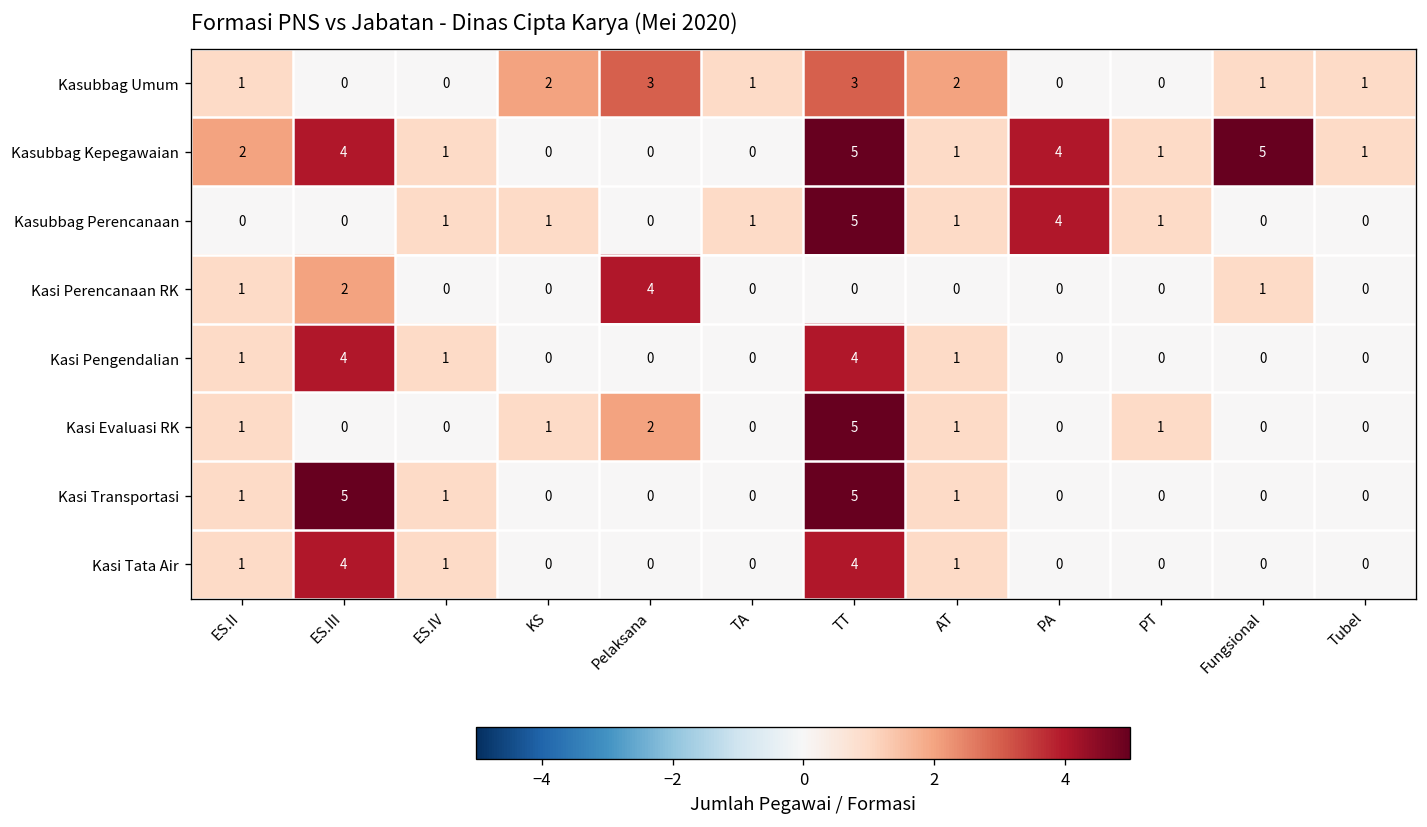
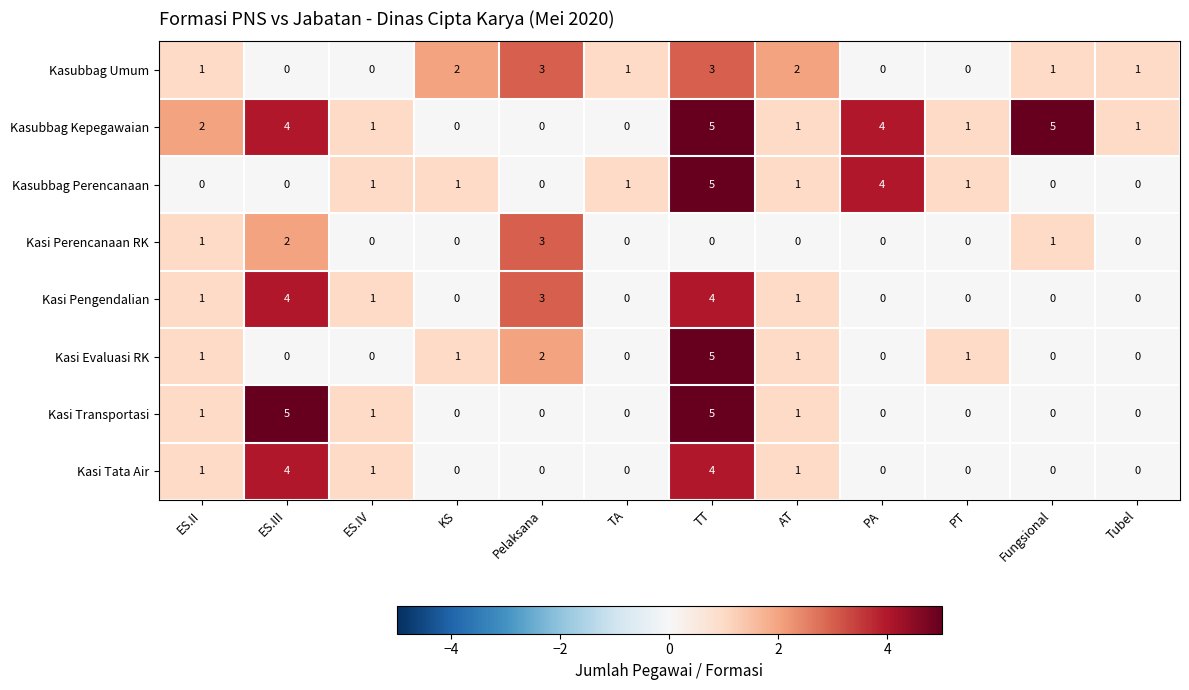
  {
    "Kasubbag Umum": {
      "ES.II": 1,
      "ES.III": 0,
      "ES.IV": 0,
      "KS": 2,
      "Pelaksana": 3,
      "TA": 1,
      "TT": 3,
      "AT": 2,
      "PA": 0,
      "PT": 0,
      "Fungsional": 1,
      "Tubel": 1
    },
    "Kasubbag Kepegawaian": {
      "ES.II": 2,
      "ES.III": 4,
      "ES.IV": 1,
      "KS": 0,
      "Pelaksana": 0,
      "TA": 0,
      "TT": 5,
      "AT": 1,
      "PA": 4,
      "PT": 1,
      "Fungsional": 5,
      "Tubel": 1
    },
    "Kasubbag Perencanaan": {
      "ES.II": 0,
      "ES.III": 0,
      "ES.IV": 1,
      "KS": 1,
      "Pelaksana": 0,
      "TA": 1,
      "TT": 5,
      "AT": 1,
      "PA": 4,
      "PT": 1,
      "Fungsional": 0,
      "Tubel": 0
    },
    "Kasi Perencanaan RK": {
      "ES.II": 1,
      "ES.III": 2,
      "ES.IV": 0,
      "KS": 0,
-     "Pelaksana": 4,
+     "Pelaksana": 3,
      "TA": 0,
      "TT": 0,
      "AT": 0,
      "PA": 0,
      "PT": 0,
      "Fungsional": 1,
      "Tubel": 0
    },
    "Kasi Pengendalian": {
      "ES.II": 1,
      "ES.III": 4,
      "ES.IV": 1,
      "KS": 0,
-     "Pelaksana": 0,
+     "Pelaksana": 3,
      "TA": 0,
      "TT": 4,
      "AT": 1,
      "PA": 0,
      "PT": 0,
      "Fungsional": 0,
      "Tubel": 0
    },
    "Kasi Evaluasi RK": {
      "ES.II": 1,
      "ES.III": 0,
      "ES.IV": 0,
      "KS": 1,
      "Pelaksana": 2,
      "TA": 0,
      "TT": 5,
      "AT": 1,
      "PA": 0,
      "PT": 1,
      "Fungsional": 0,
      "Tubel": 0
    },
    "Kasi Transportasi": {
      "ES.II": 1,
      "ES.III": 5,
      "ES.IV": 1,
      "KS": 0,
      "Pelaksana": 0,
      "TA": 0,
      "TT": 5,
      "AT": 1,
      "PA": 0,
      "PT": 0,
      "Fungsional": 0,
      "Tubel": 0
    },
    "Kasi Tata Air": {
      "ES.II": 1,
      "ES.III": 4,
      "ES.IV": 1,
      "KS": 0,
      "Pelaksana": 0,
      "TA": 0,
      "TT": 4,
      "AT": 1,
      "PA": 0,
      "PT": 0,
      "Fungsional": 0,
      "Tubel": 0
    }
  }
